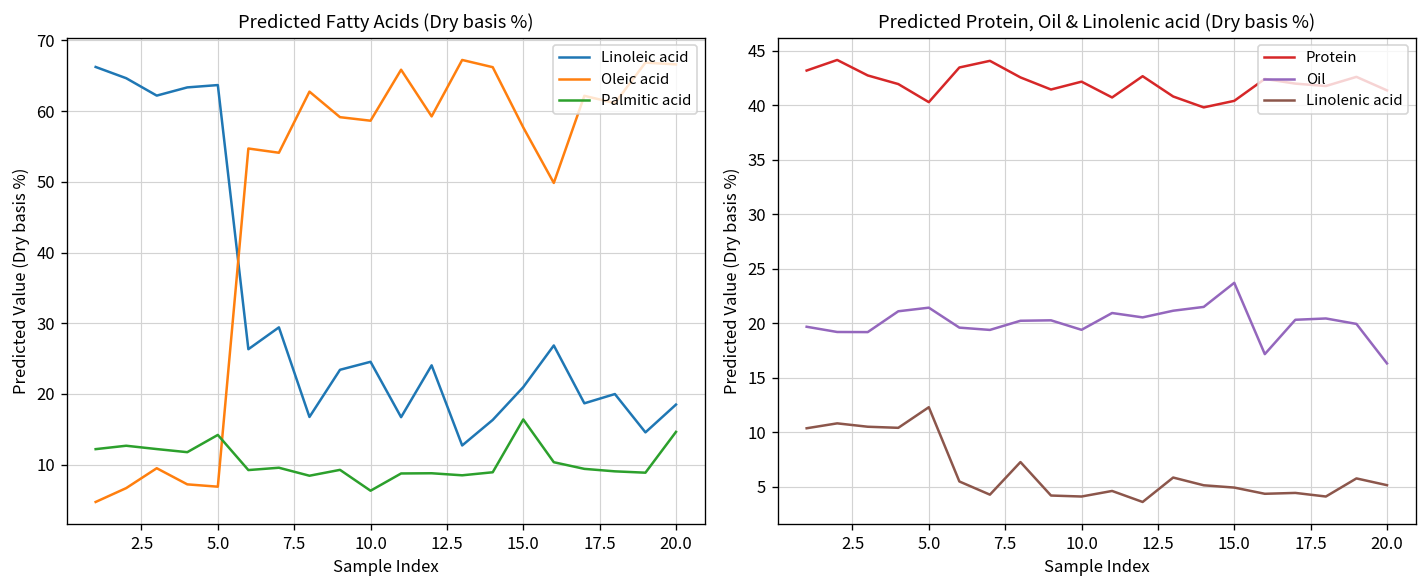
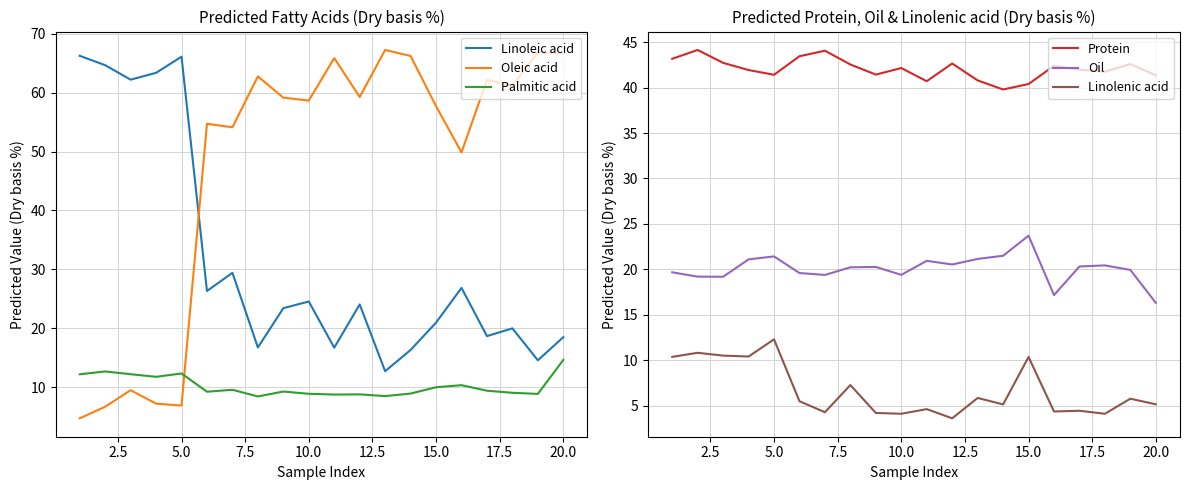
  {
    "Predicted Fatty Acids (Dry basis %)": {
      "Linoleic acid": {
-       "5.0": 64,
+       "5.0": 66,
        "10.0": 25,
        "15.0": 21,
        "20.0": 19
      },
      "Oleic acid": {
        "5.0": 7,
        "10.0": 59,
        "15.0": 58
      },
      "Palmitic acid": {
-       "5.0": 14,
-       "10.0": 6,
-       "15.0": 16,
+       "5.0": 12,
+       "10.0": 9,
+       "15.0": 10,
        "20.0": 15
      }
    },
    "Predicted Protein, Oil & Linolenic acid (Dry basis %)": {
      "Protein": {
-       "5.0": 40,
+       "5.0": 41,
        "10.0": 42,
        "15.0": 40
      },
      "Oil": {
        "5.0": 21,
        "10.0": 19,
        "15.0": 24,
        "20.0": 16
      },
      "Linolenic acid": {
        "5.0": 12,
        "10.0": 4,
-       "15.0": 5,
+       "15.0": 10,
        "20.0": 5
      }
    }
  }
